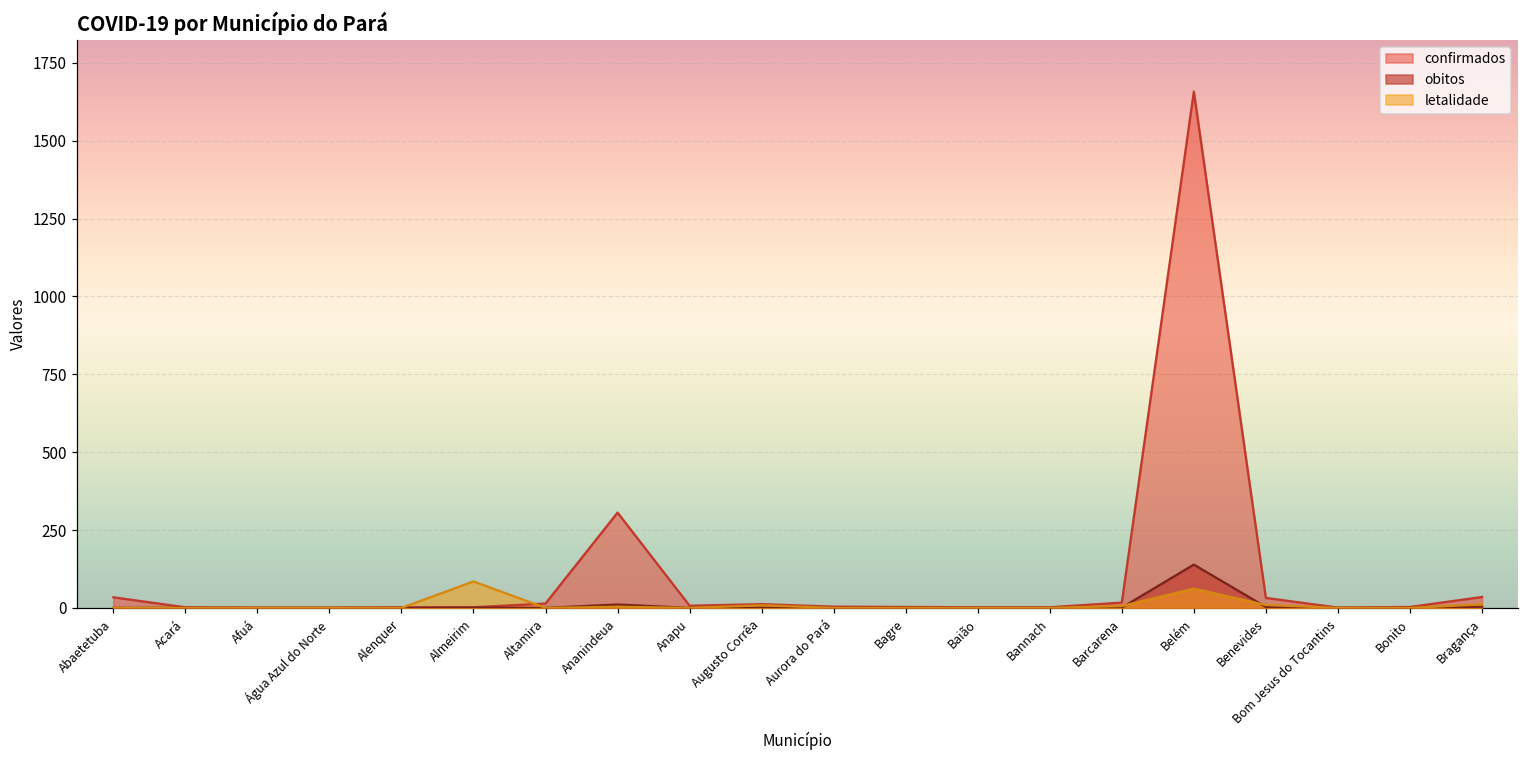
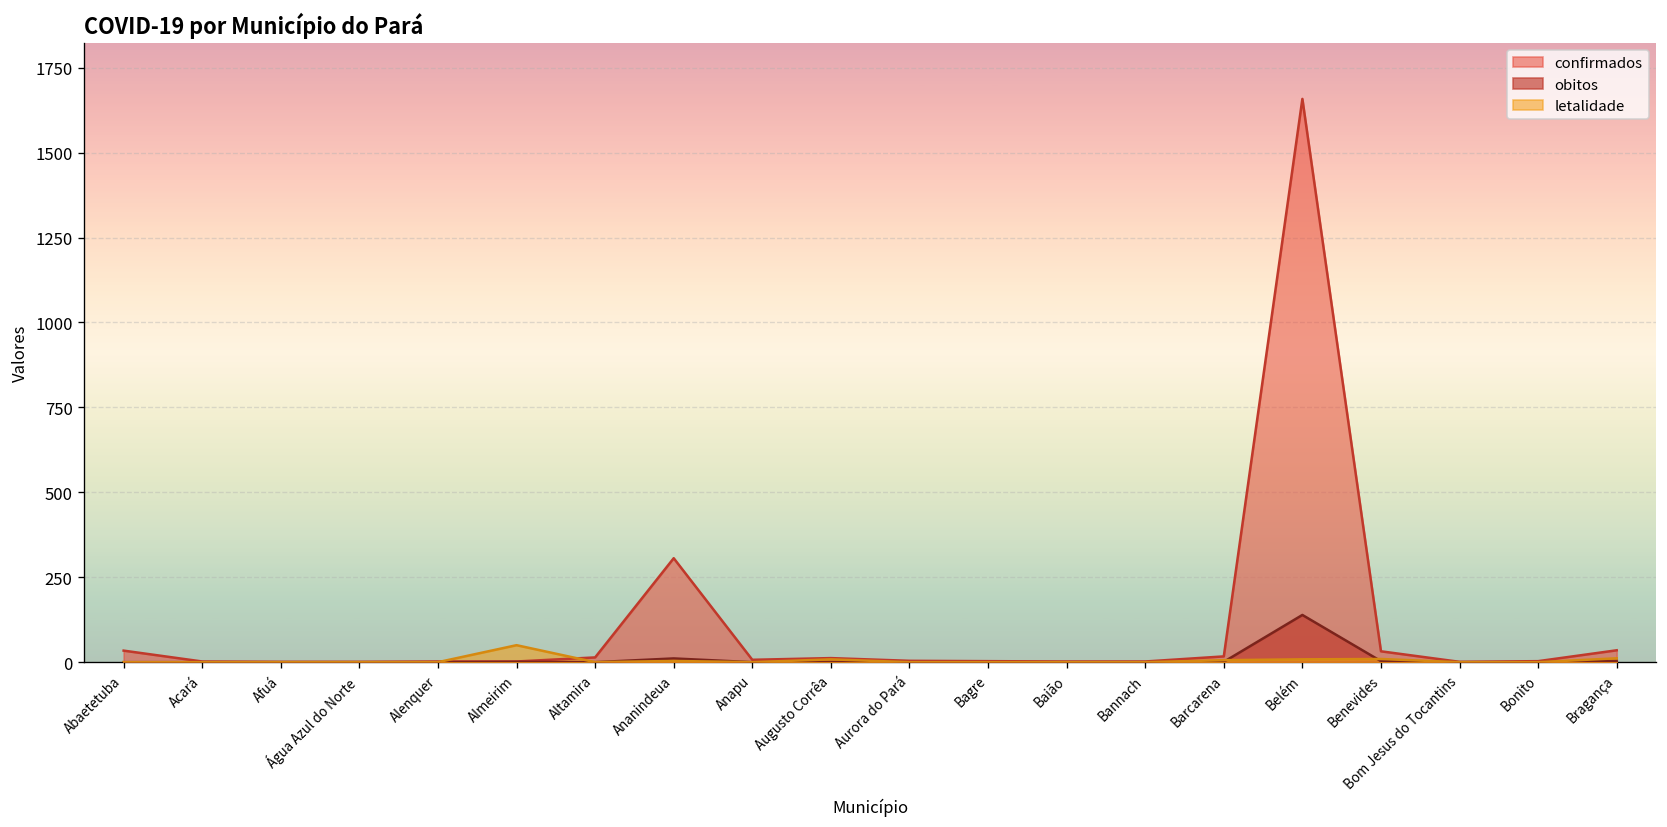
  {
    "letalidade": {
-     "Almeirim": 90,
-     "Belém": 60
+     "Almeirim": 50,
+     "Belém": 10
    }
  }
